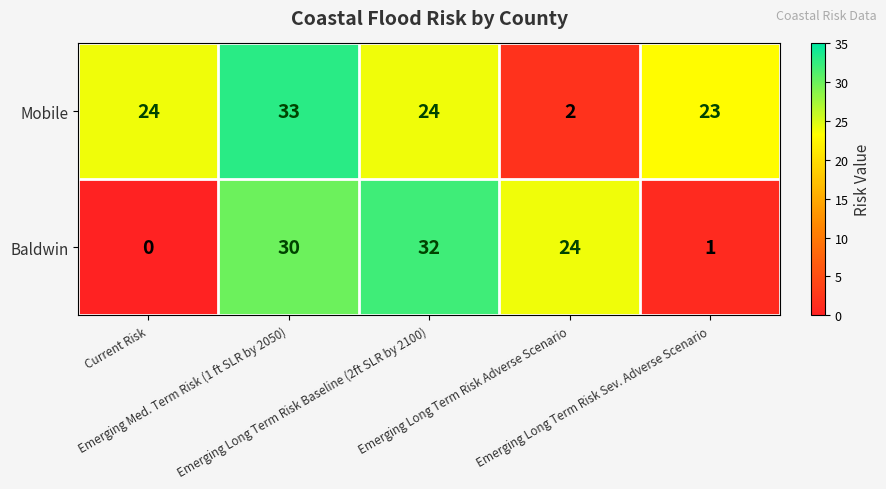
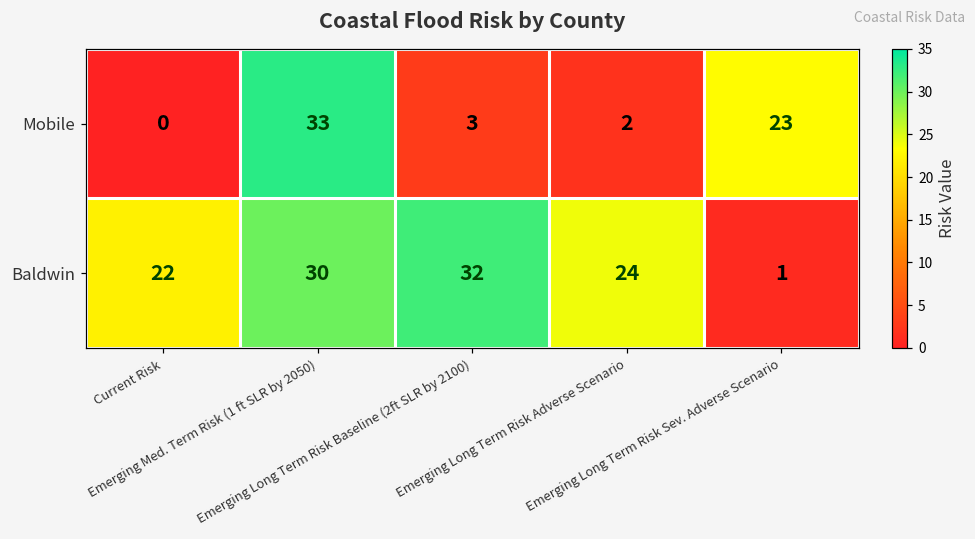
  {
    "Mobile": {
-     "Current Risk": 24,
+     "Current Risk": 0,
      "Emerging Med. Term Risk (1 ft SLR by 2050)": 33,
-     "Emerging Long Term Risk Baseline (2ft SLR by 2100)": 24,
+     "Emerging Long Term Risk Baseline (2ft SLR by 2100)": 3,
      "Emerging Long Term Risk Adverse Scenario": 2,
      "Emerging Long Term Risk Sev. Adverse Scenario": 23
    },
    "Baldwin": {
-     "Current Risk": 0,
+     "Current Risk": 22,
      "Emerging Med. Term Risk (1 ft SLR by 2050)": 30,
      "Emerging Long Term Risk Baseline (2ft SLR by 2100)": 32,
      "Emerging Long Term Risk Adverse Scenario": 24,
      "Emerging Long Term Risk Sev. Adverse Scenario": 1
    }
  }
